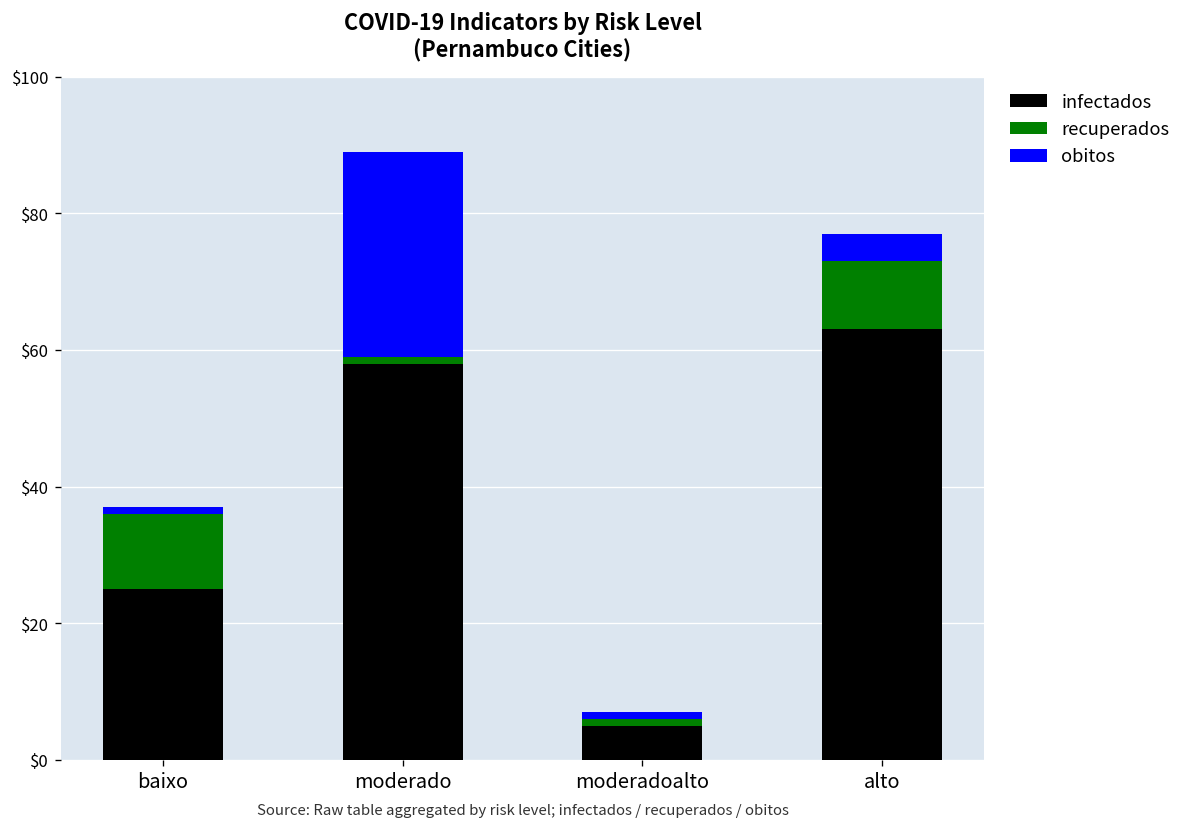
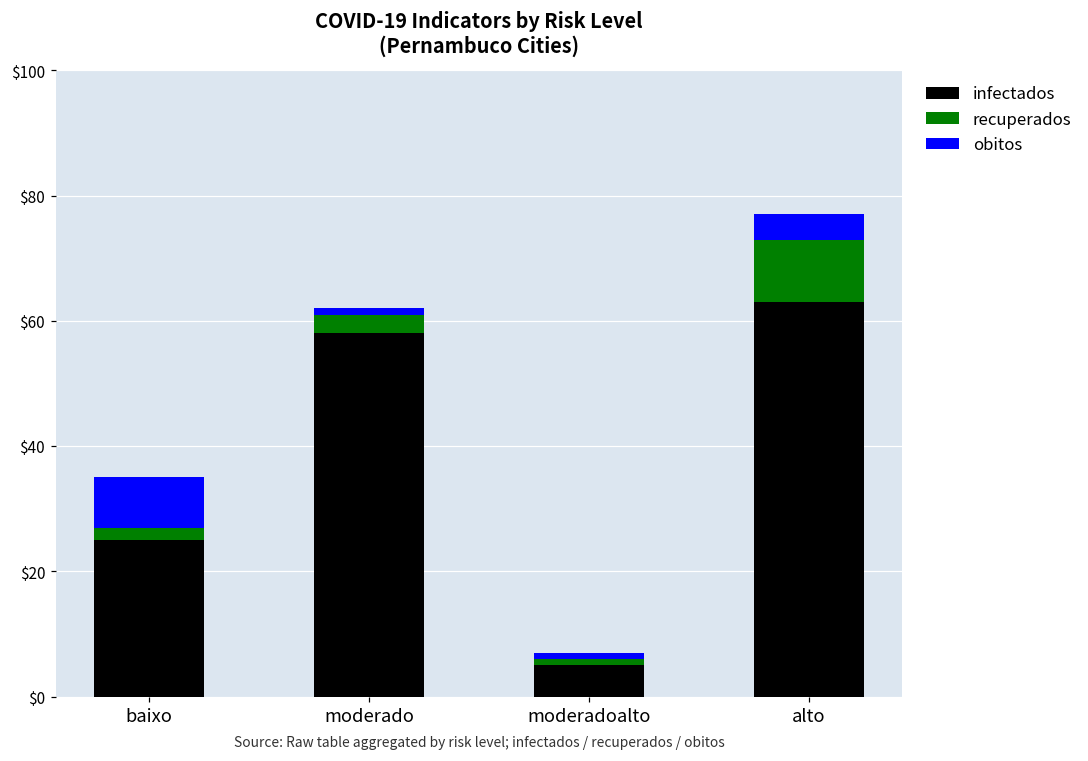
  {
    "infectados": {
      "baixo": "$25",
      "moderado": "$58",
      "moderadoalto": "$5",
      "alto": "$63"
    },
    "recuperados": {
-     "baixo": "$11",
-     "moderado": "$1",
+     "baixo": "$2",
+     "moderado": "$3",
      "moderadoalto": "$1",
      "alto": "$10"
    },
    "obitos": {
-     "baixo": "$1",
-     "moderado": "$30",
+     "baixo": "$8",
+     "moderado": "$1",
      "moderadoalto": "$1",
      "alto": "$4"
    }
  }
